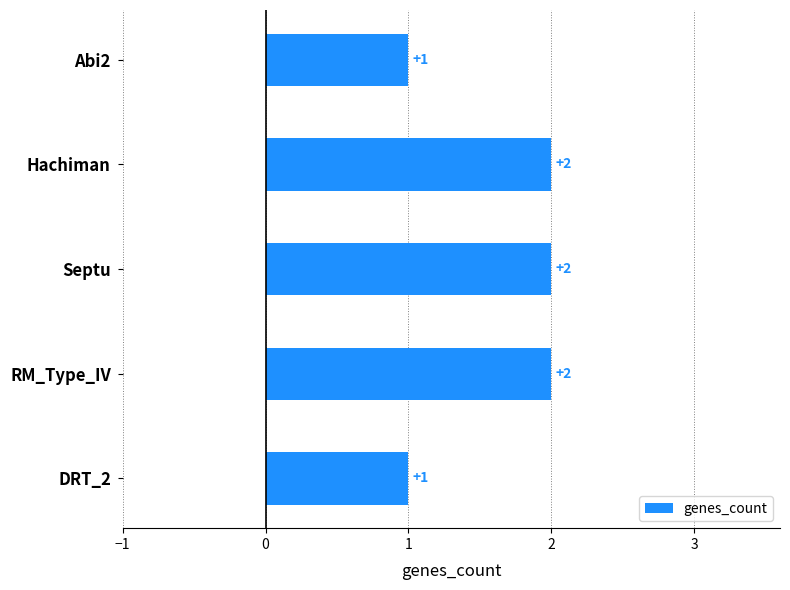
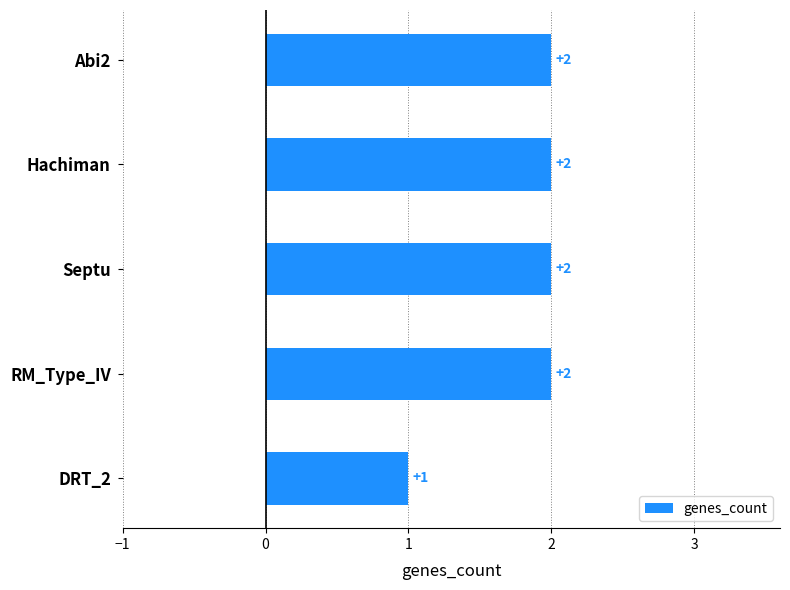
  {
-   "Abi2": "+1",
+   "Abi2": "+2",
    "Hachiman": "+2",
    "Septu": "+2",
    "RM_Type_IV": "+2",
    "DRT_2": "+1"
  }
